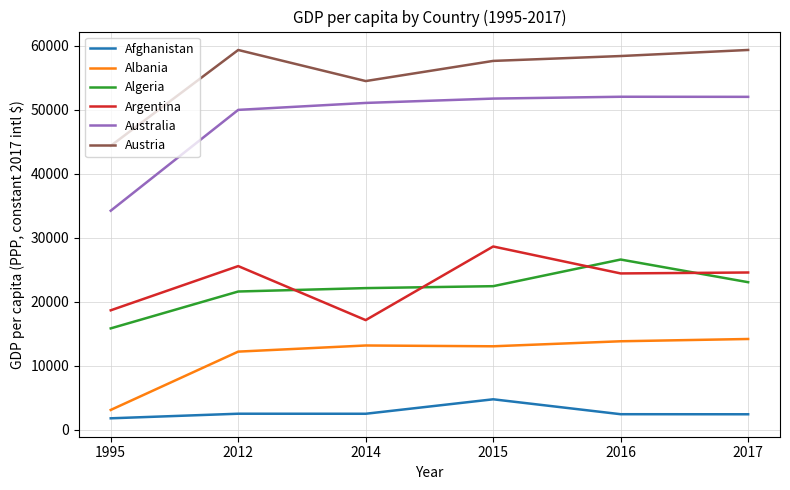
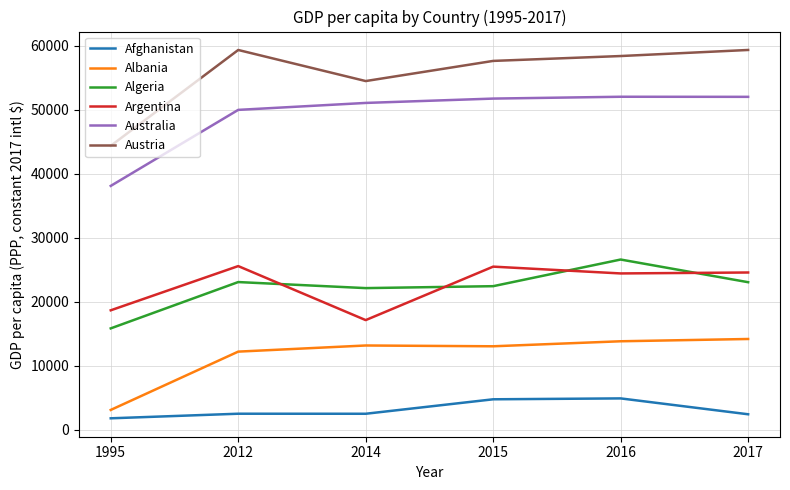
  {
    "Afghanistan": {
      "1995": 2000,
      "2012": 2000,
      "2014": 2000,
      "2015": 5000,
-     "2016": 2000,
+     "2016": 5000,
      "2017": 2000
    },
    "Albania": {
      "1995": 3000,
      "2012": 12000,
      "2014": 13000,
      "2015": 13000,
      "2016": 14000,
      "2017": 14000
    },
    "Algeria": {
      "1995": 16000,
-     "2012": 22000,
+     "2012": 23000,
      "2014": 22000,
      "2015": 22000,
      "2016": 27000,
      "2017": 23000
    },
    "Argentina": {
      "1995": 19000,
      "2012": 26000,
      "2014": 17000,
-     "2015": 29000,
+     "2015": 25000,
      "2016": 24000,
      "2017": 25000
    },
    "Australia": {
-     "1995": 34000,
+     "1995": 38000,
      "2012": 50000,
      "2014": 51000,
      "2015": 52000,
      "2016": 52000,
      "2017": 52000
    },
    "Austria": {
      "2012": 59000,
      "2014": 54000,
      "2015": 58000,
      "2016": 58000,
      "2017": 59000
    }
  }
